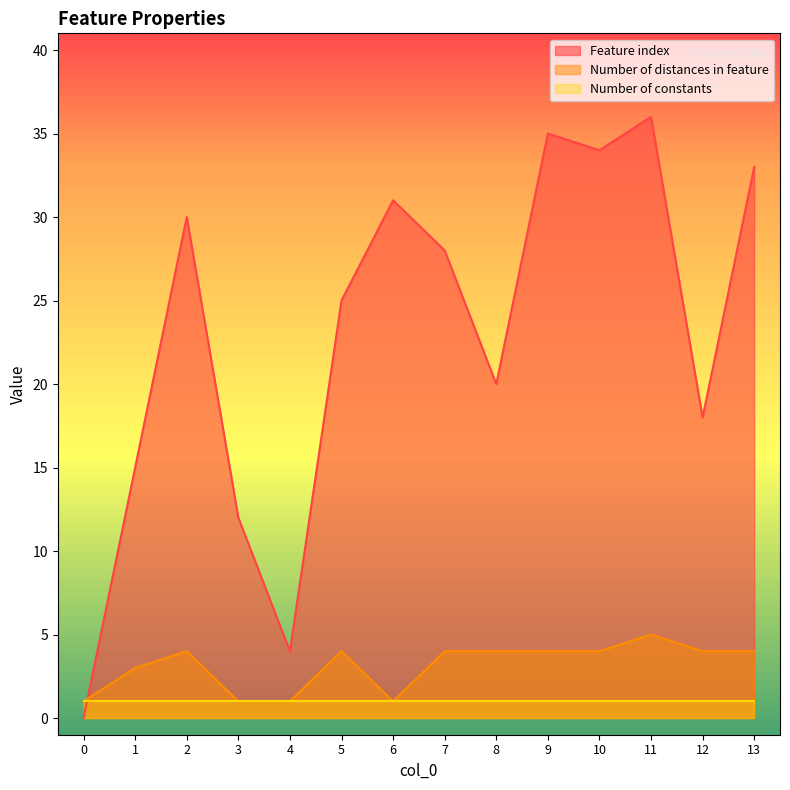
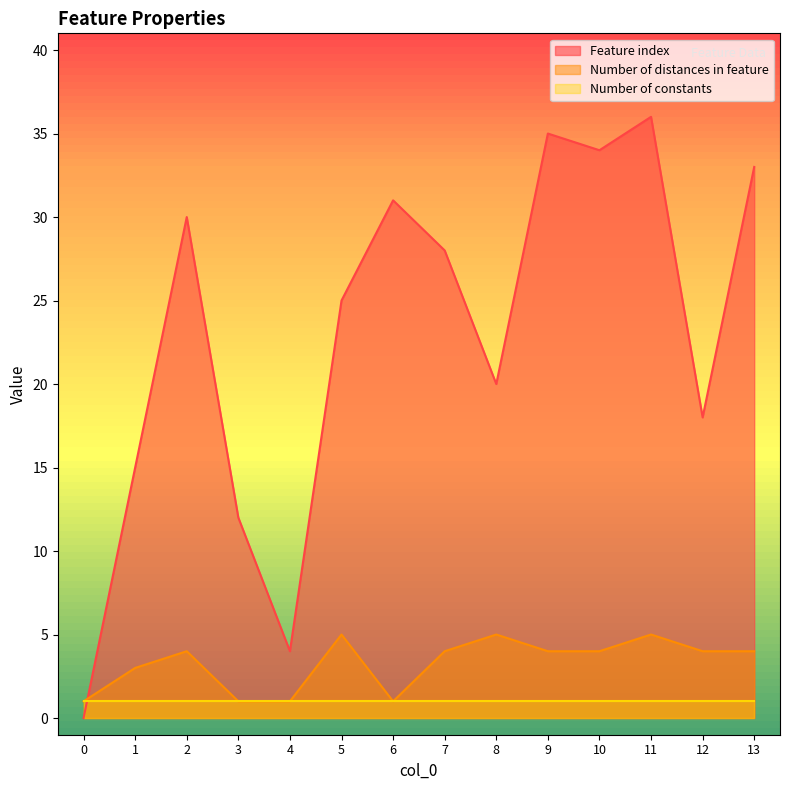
  {
    "Feature index": {
      "0": 0,
      "1": 15,
      "2": 30,
      "3": 12,
      "4": 4,
      "5": 25,
      "6": 31,
      "7": 28,
      "8": 20,
      "9": 35,
      "10": 34,
      "11": 36,
      "12": 18,
      "13": 33
    },
    "Number of distances in feature": {
      "1": 3,
      "2": 4,
-     "5": 4,
+     "5": 5,
      "7": 4,
-     "8": 4,
+     "8": 5,
      "9": 4,
      "10": 4,
      "11": 5,
      "12": 4,
      "13": 4
    },
    "Number of constants": {
      "1": 1,
      "2": 1,
      "5": 1,
      "7": 1,
      "8": 1,
      "9": 1,
      "10": 1,
      "11": 1,
      "12": 1,
      "13": 1
    }
  }
